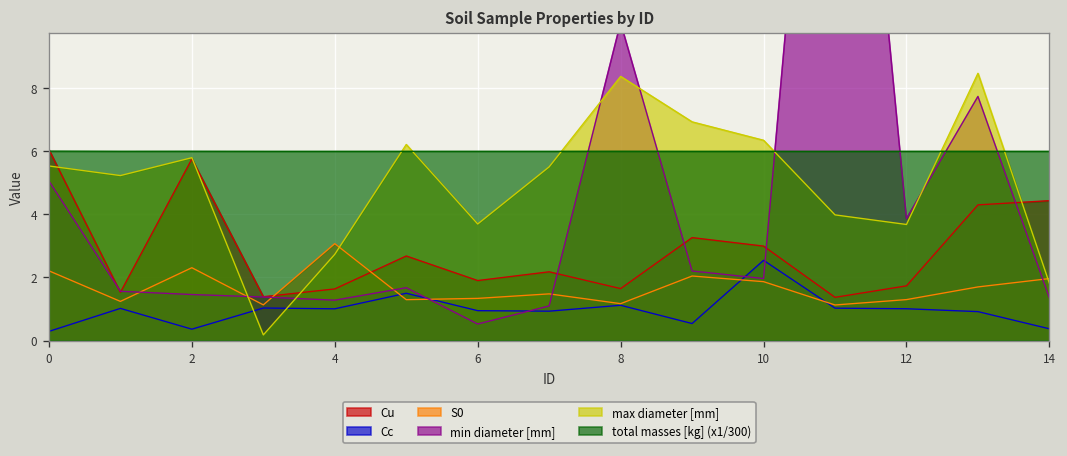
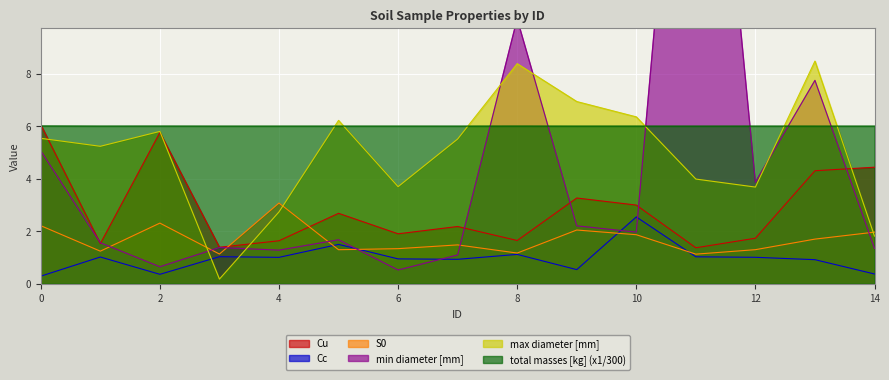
  {
    "Cu": {
      "4": 1.6,
      "6": 1.9,
      "8": 1.6,
      "10": 3.0,
      "12": 1.7,
      "14": 4.4
    },
    "Cc": {
      "0": 0.3,
      "2": 0.4,
      "4": 1.0,
      "6": 0.9,
      "10": 2.5,
      "12": 1.0,
      "14": 0.4
    },
    "S0": {
      "0": 2.2,
      "2": 2.3,
      "4": 3.1,
      "6": 1.3,
      "10": 1.9,
      "12": 1.3,
      "14": 2.0
    },
    "min diameter [mm]": {
      "0": 5.1,
-     "2": 1.5,
+     "2": 0.6,
      "4": 1.3,
      "6": 0.5,
      "10": 2.0,
      "12": 3.9,
      "14": 1.3
    },
    "max diameter [mm]": {
      "0": 5.5,
      "4": 2.7,
      "6": 3.7,
      "8": 8.4,
      "10": 6.4,
      "12": 3.7,
      "14": 1.8
    },
    "total masses [kg] (x1/300)": {
      "2": 6.0,
      "4": 6.0,
      "6": 6.0,
      "8": 6.0,
      "10": 6.0,
      "12": 6.0,
      "14": 6.0
    }
  }
